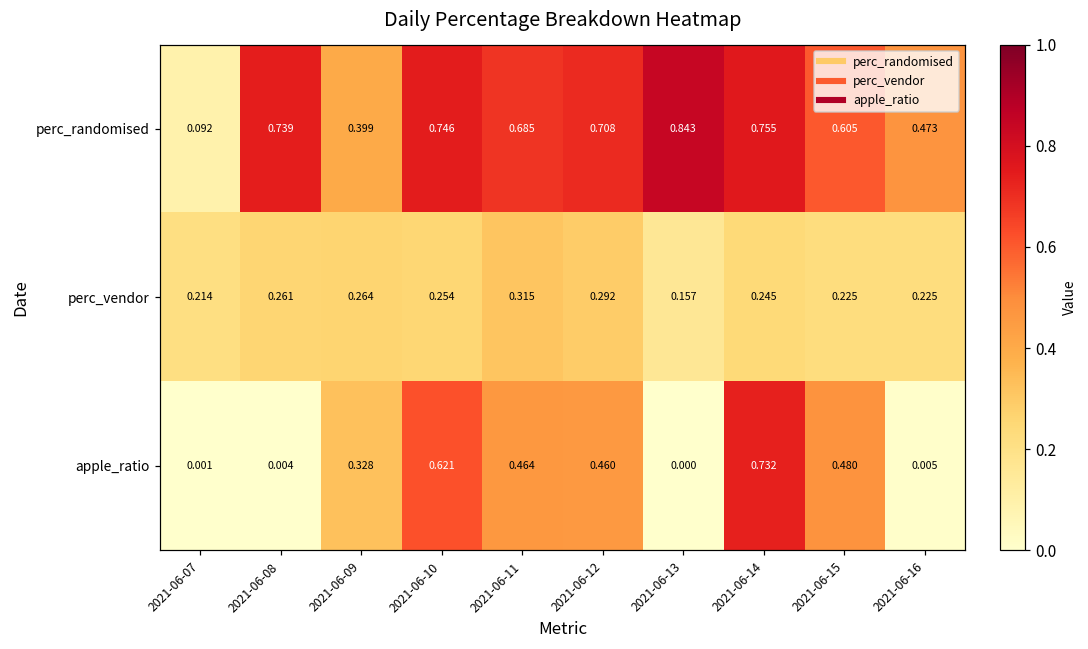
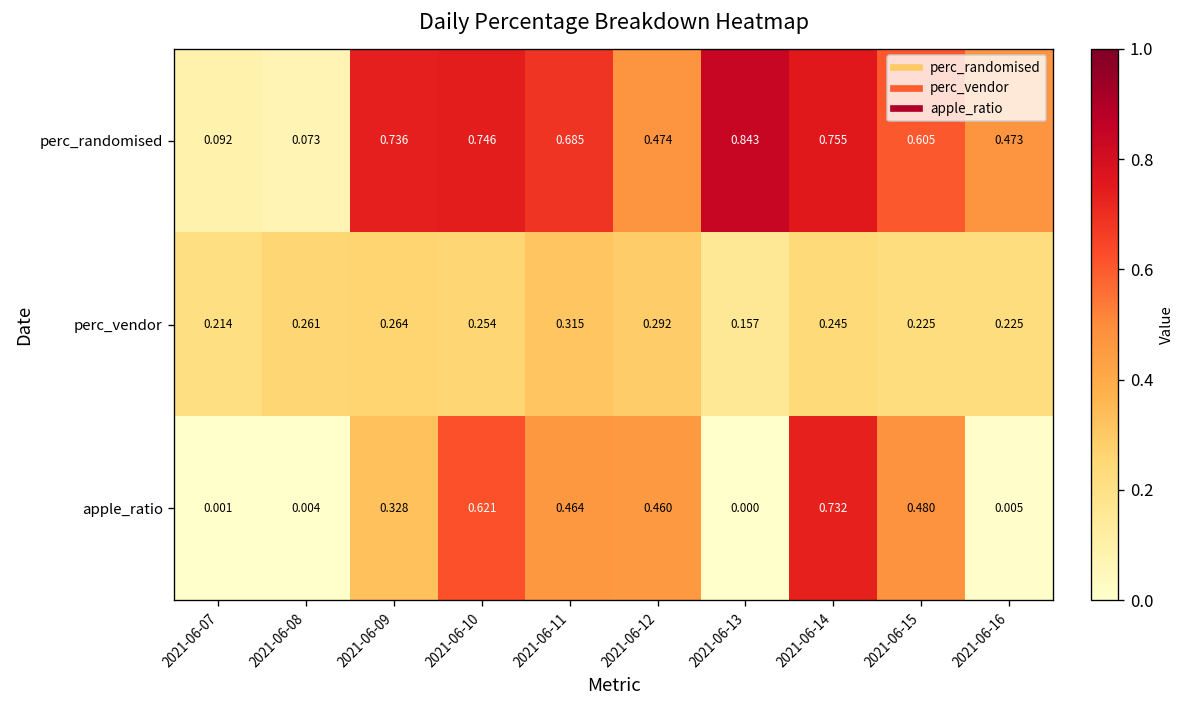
  {
    "perc_randomised": {
      "2021-06-07": 0.092,
-     "2021-06-08": 0.739,
-     "2021-06-09": 0.399,
+     "2021-06-08": 0.073,
+     "2021-06-09": 0.736,
      "2021-06-10": 0.746,
      "2021-06-11": 0.685,
-     "2021-06-12": 0.708,
+     "2021-06-12": 0.474,
      "2021-06-13": 0.843,
      "2021-06-14": 0.755,
      "2021-06-15": 0.605,
      "2021-06-16": 0.473
    },
    "perc_vendor": {
      "2021-06-07": 0.214,
      "2021-06-08": 0.261,
      "2021-06-09": 0.264,
      "2021-06-10": 0.254,
      "2021-06-11": 0.315,
      "2021-06-12": 0.292,
      "2021-06-13": 0.157,
      "2021-06-14": 0.245,
      "2021-06-15": 0.225,
      "2021-06-16": 0.225
    },
    "apple_ratio": {
      "2021-06-07": 0.001,
      "2021-06-08": 0.004,
      "2021-06-09": 0.328,
      "2021-06-10": 0.621,
      "2021-06-11": 0.464,
      "2021-06-12": 0.460,
      "2021-06-13": 0.000,
      "2021-06-14": 0.732,
      "2021-06-15": 0.480,
      "2021-06-16": 0.005
    }
  }
